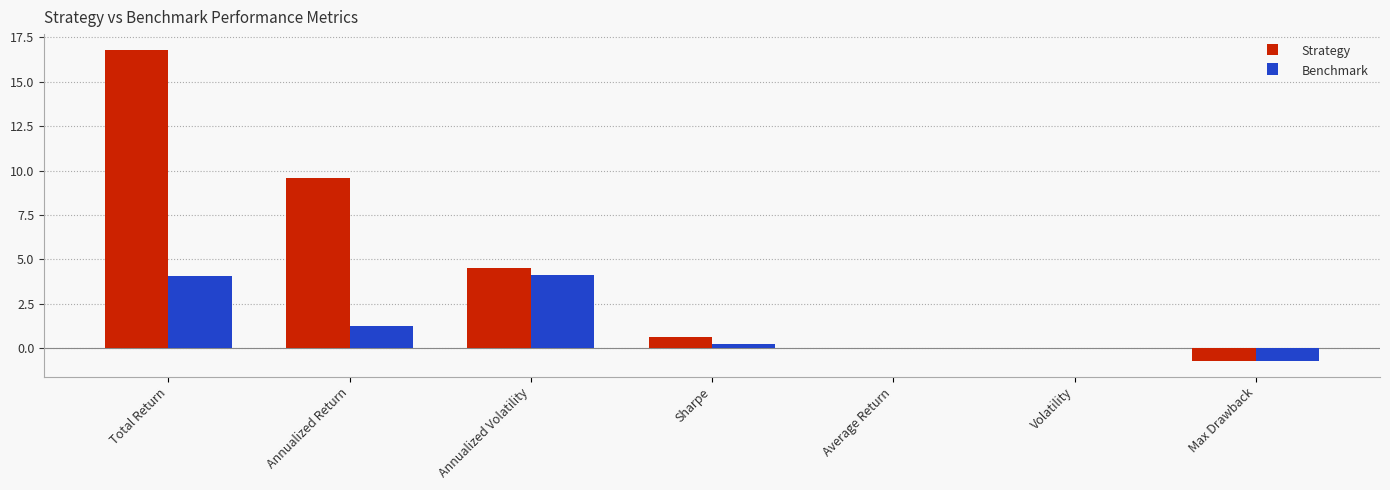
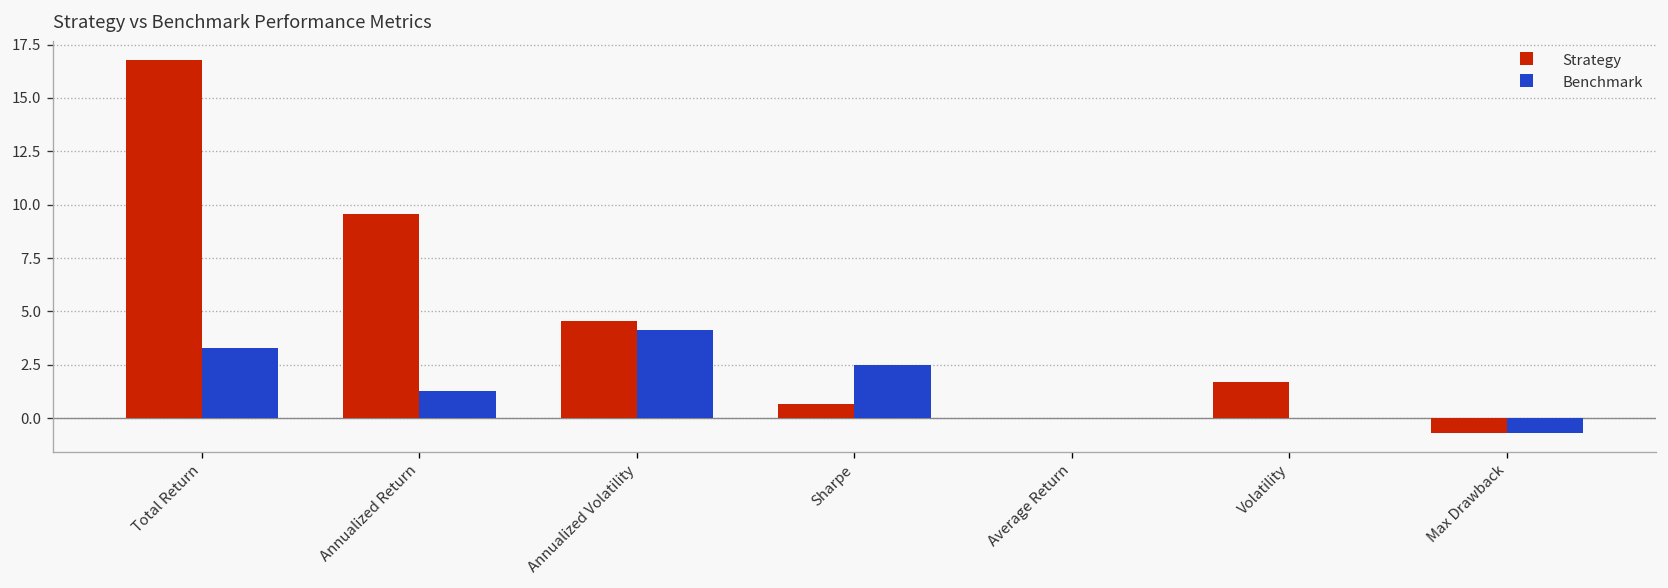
  {
    "Strategy": {
      "Total Return": 16.8,
      "Annualized Return": 9.6,
      "Annualized Volatility": 4.5,
      "Sharpe": 0.7,
-     "Volatility": 0.0,
+     "Volatility": 1.7,
      "Max Drawback": -0.7
    },
    "Benchmark": {
-     "Total Return": 4.1,
+     "Total Return": 3.3,
      "Annualized Return": 1.3,
      "Annualized Volatility": 4.1,
-     "Sharpe": 0.3,
+     "Sharpe": 2.5,
      "Max Drawback": -0.7
    }
  }
